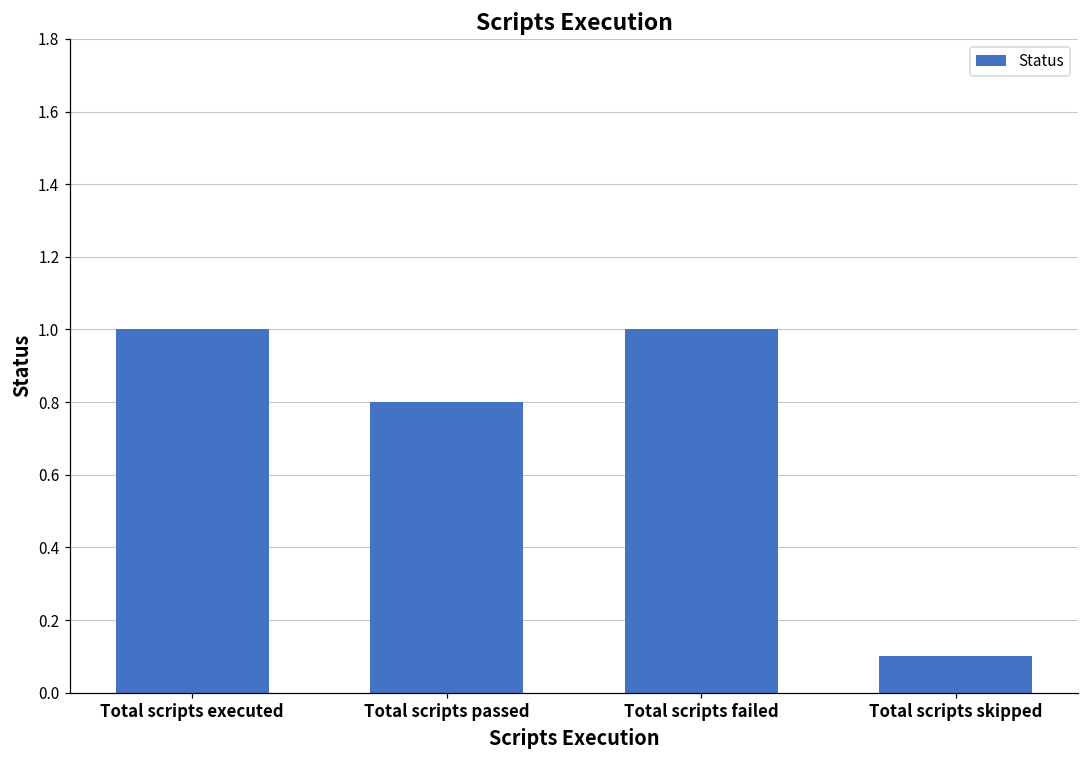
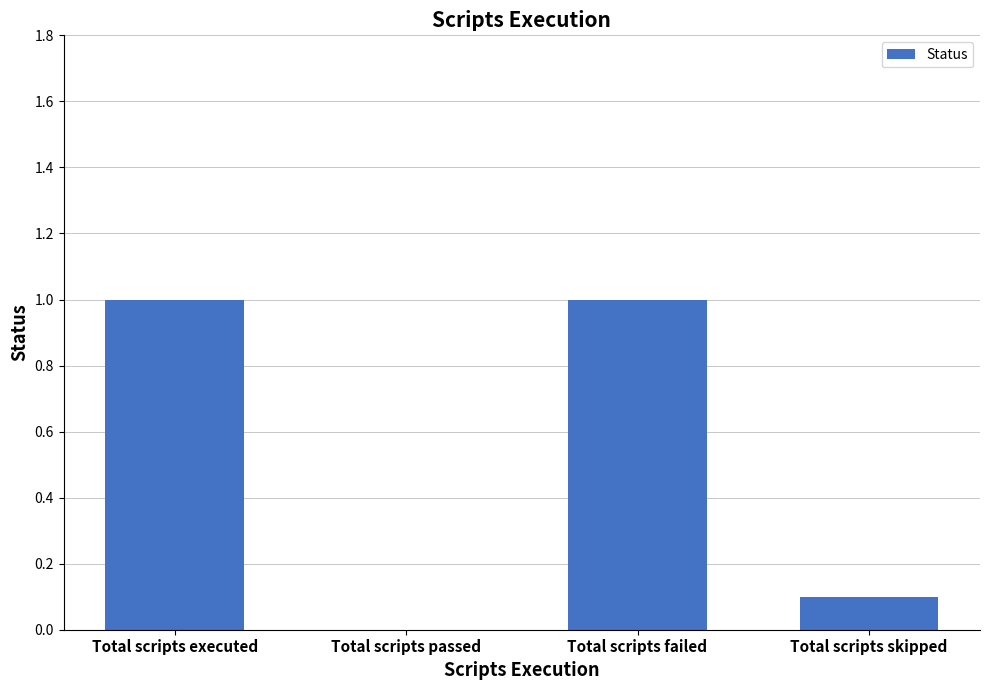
  {
    "Total scripts executed": 1.0,
-   "Total scripts passed": 0.8,
+   "Total scripts passed": 0.0,
    "Total scripts failed": 1.0,
    "Total scripts skipped": 0.1
  }
